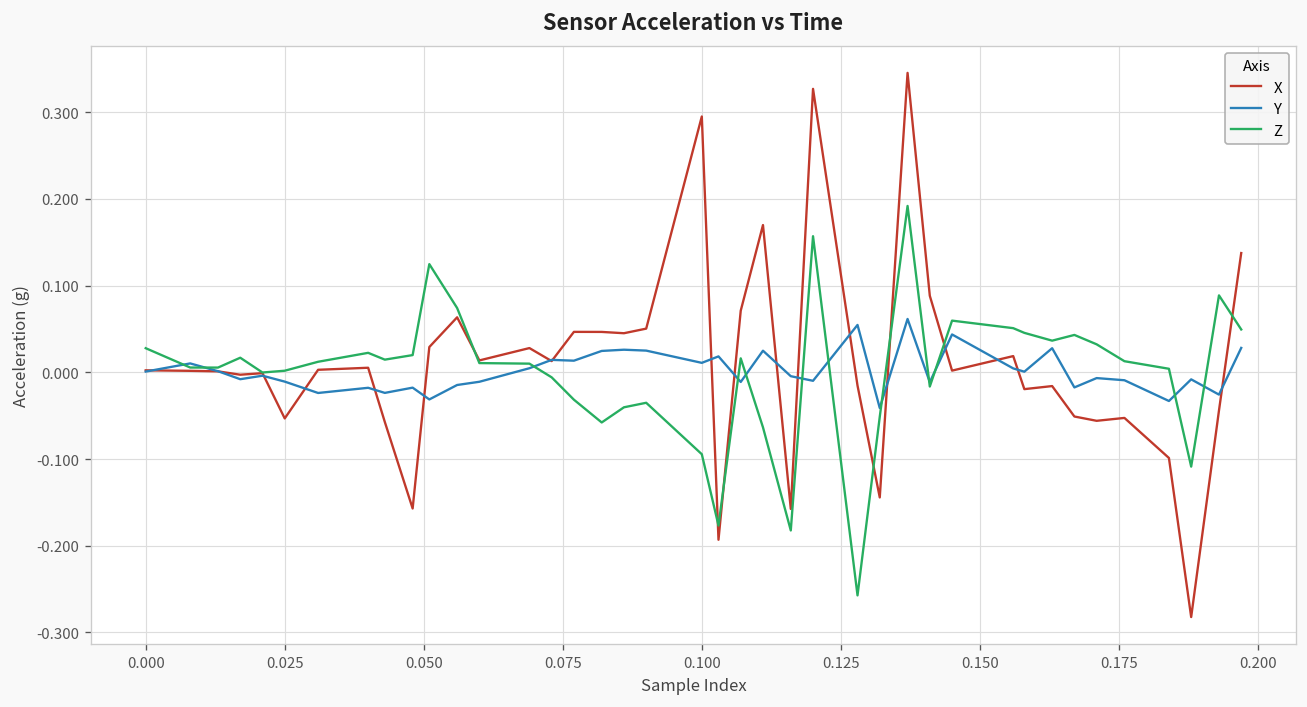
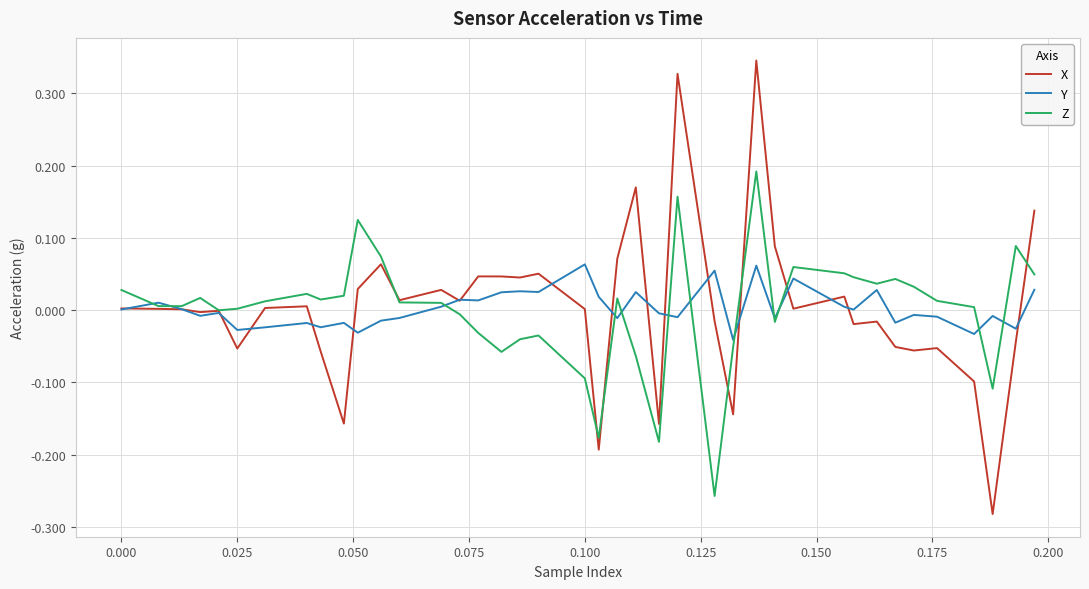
  {
    "X": {
      "0.025": -0.05,
-     "0.100": 0.30
+     "0.100": 0.00
    },
    "Y": {
-     "0.025": -0.01,
-     "0.100": 0.01
+     "0.025": -0.03,
+     "0.100": 0.06
    },
    "Z": {
      "0.000": 0.03,
      "0.025": 0.00,
      "0.100": -0.09
    }
  }
